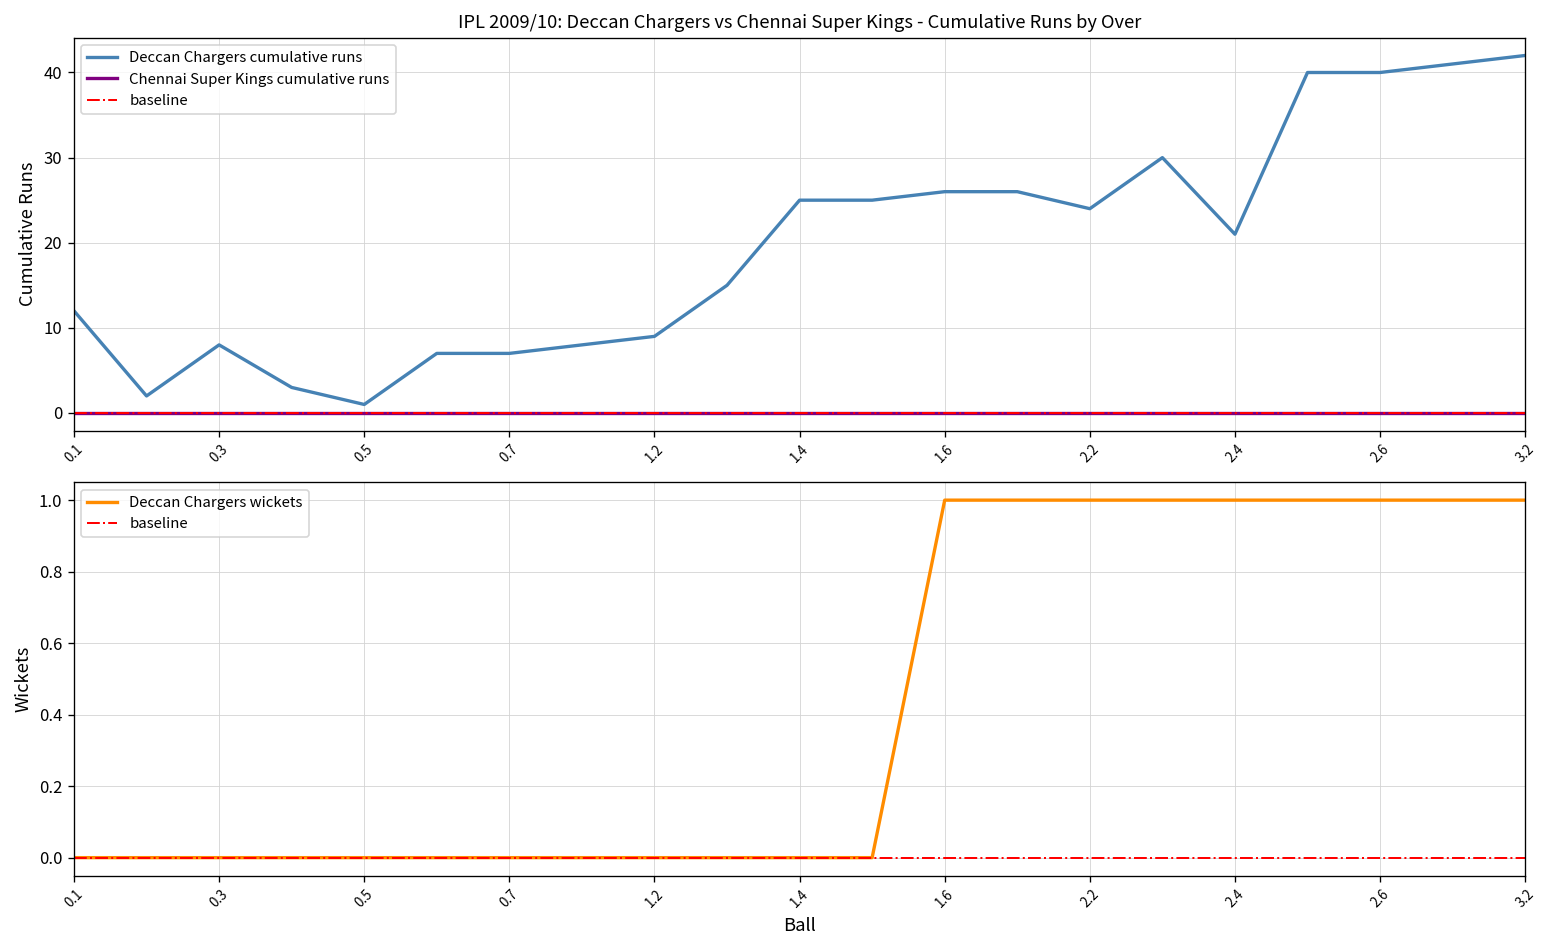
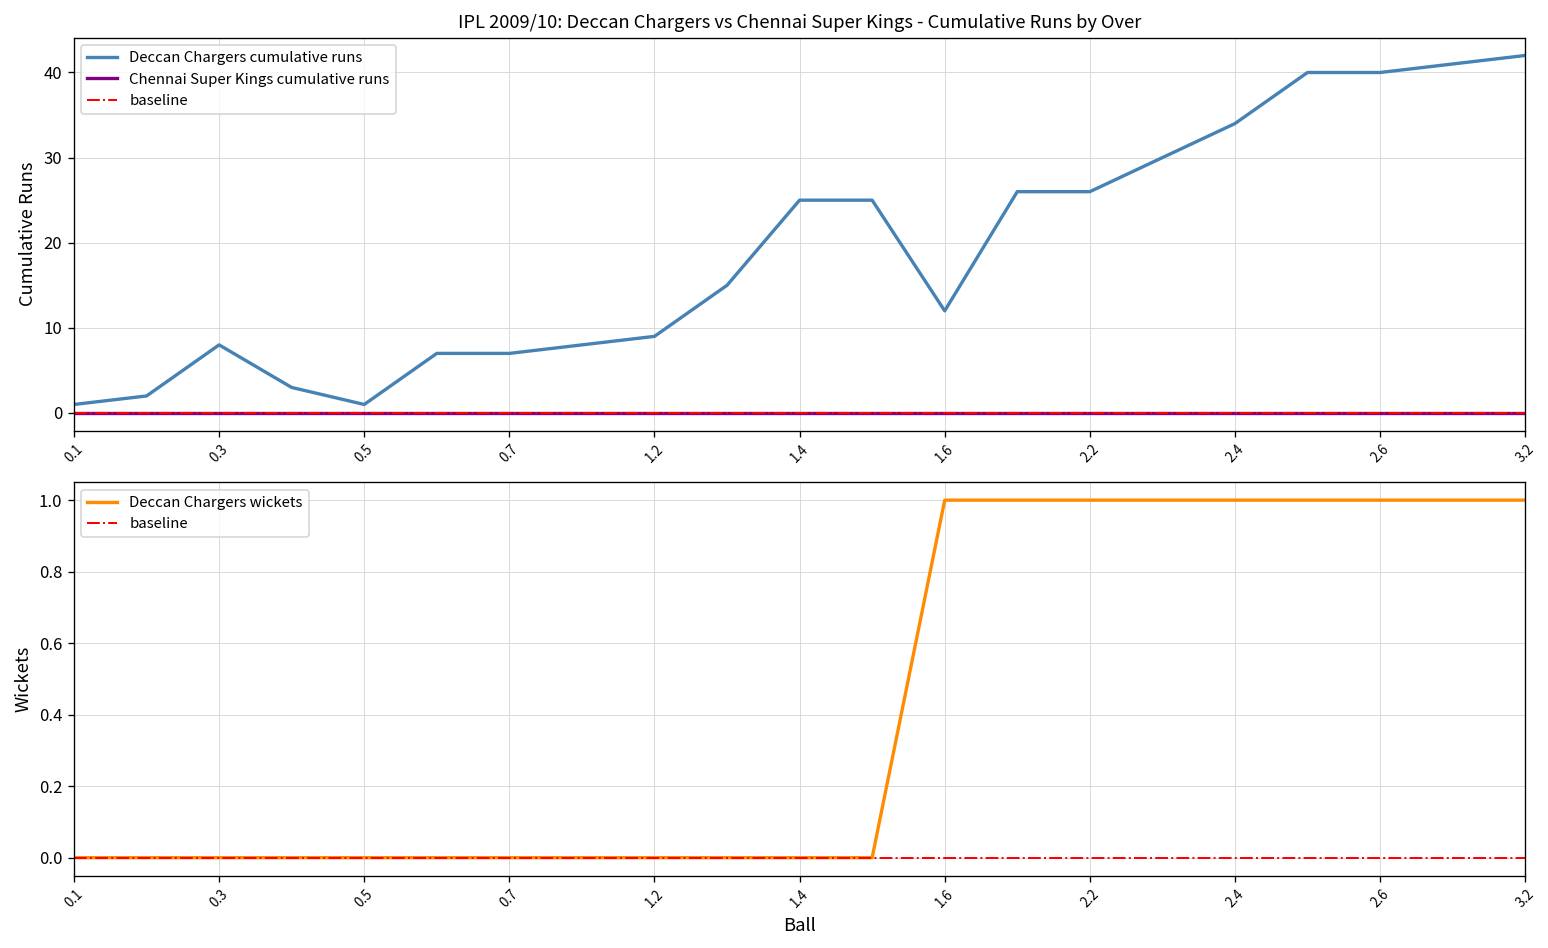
  {
    "IPL 2009/10: Deccan Chargers vs Chennai Super Kings - Cumulative Runs by Over": {
      "Deccan Chargers cumulative runs": {
-       "0.1": 12,
+       "0.1": 1,
        "0.3": 8,
        "0.5": 1,
        "0.7": 7,
        "1.2": 9,
        "1.4": 25,
-       "1.6": 26,
-       "2.2": 24,
-       "2.4": 21,
+       "1.6": 12,
+       "2.2": 26,
+       "2.4": 34,
        "2.6": 40,
        "3.2": 42
      },
      "Chennai Super Kings cumulative runs": {
        "0.1": 0,
        "0.3": 0,
        "0.5": 0,
        "0.7": 0,
        "1.2": 0,
        "1.4": 0,
        "1.6": 0,
        "2.2": 0,
        "2.4": 0,
        "2.6": 0,
        "3.2": 0
      }
    }
  }
